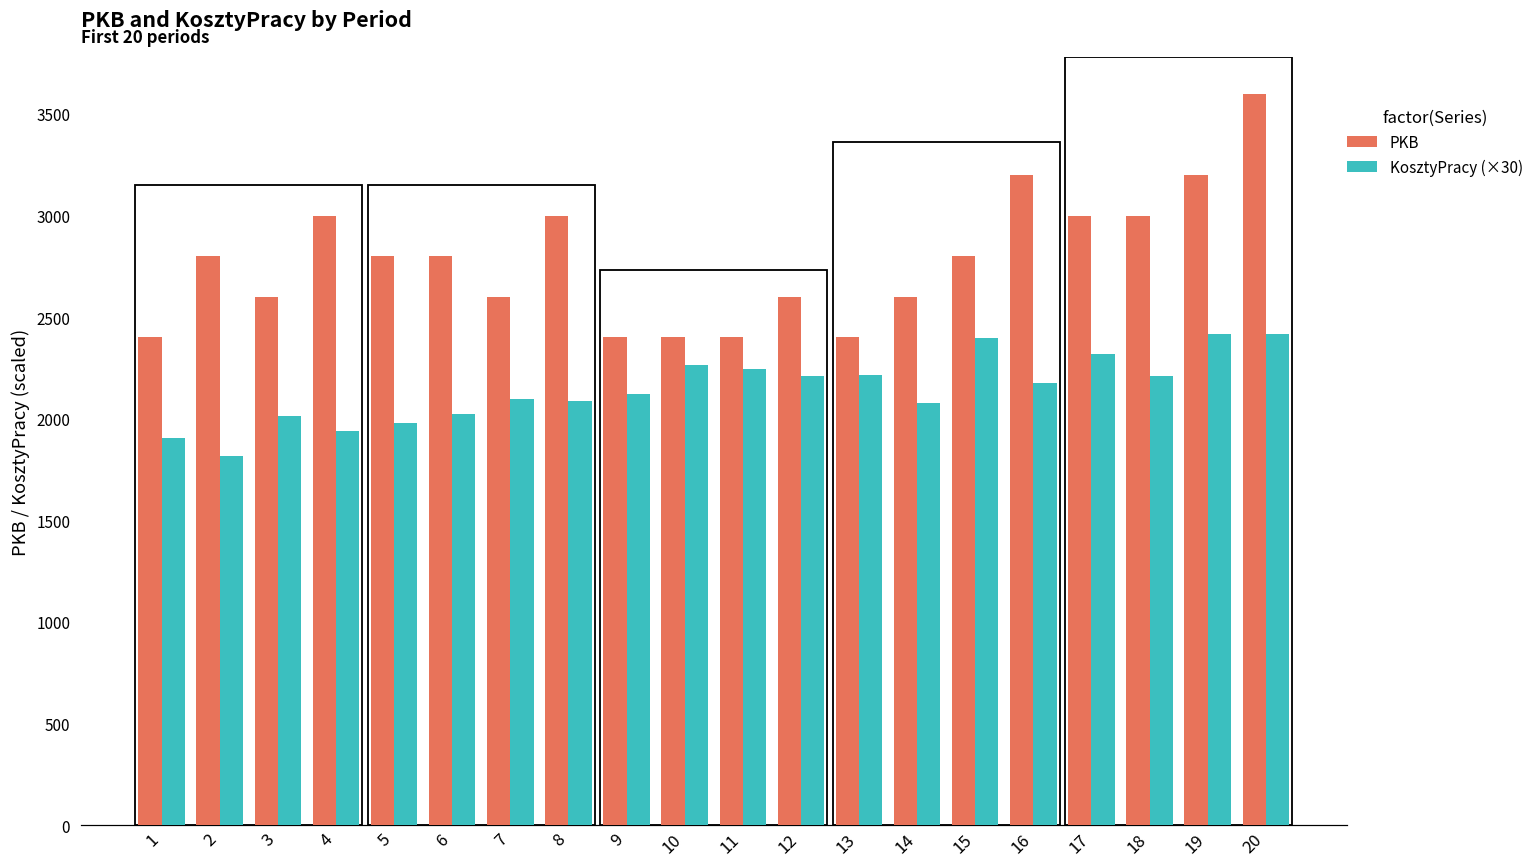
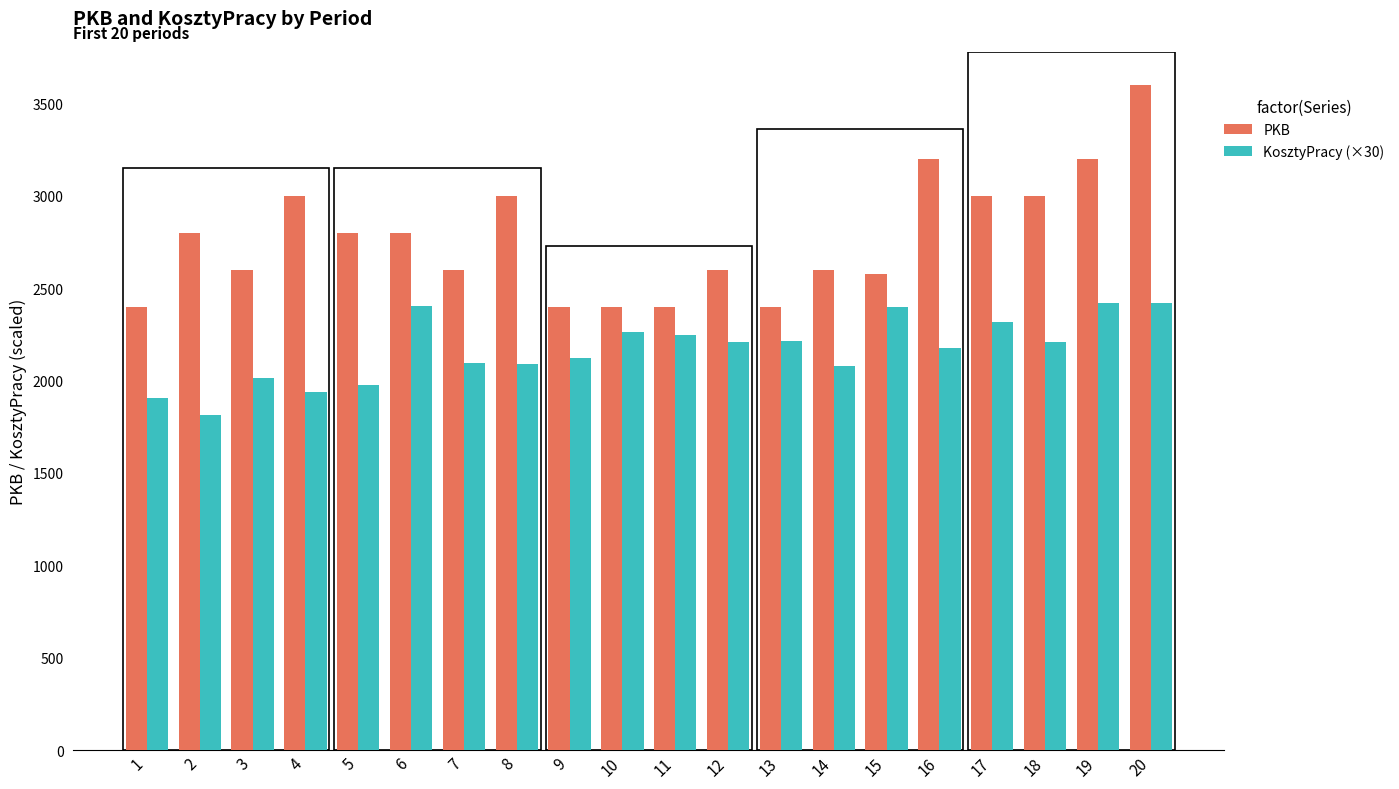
  {
    "PKB": {
      "1": 2400,
      "2": 2800,
      "3": 2600,
      "4": 3000,
      "5": 2800,
      "6": 2800,
      "7": 2600,
      "8": 3000,
      "9": 2400,
      "10": 2400,
      "11": 2400,
      "12": 2600,
      "13": 2400,
      "14": 2600,
-     "15": 2800,
+     "15": 2580,
      "16": 3200,
      "17": 3000,
      "18": 3000,
      "19": 3200,
      "20": 3600
    },
    "KosztyPracy (×30)": {
      "1": 1910,
      "2": 1820,
      "3": 2010,
      "4": 1940,
      "5": 1980,
-     "6": 2020,
+     "6": 2410,
      "7": 2100,
      "8": 2090,
      "9": 2120,
      "10": 2260,
      "11": 2250,
      "12": 2210,
      "13": 2210,
      "14": 2080,
      "15": 2400,
      "16": 2180,
      "17": 2320,
      "18": 2210,
      "19": 2420,
      "20": 2420
    }
  }
